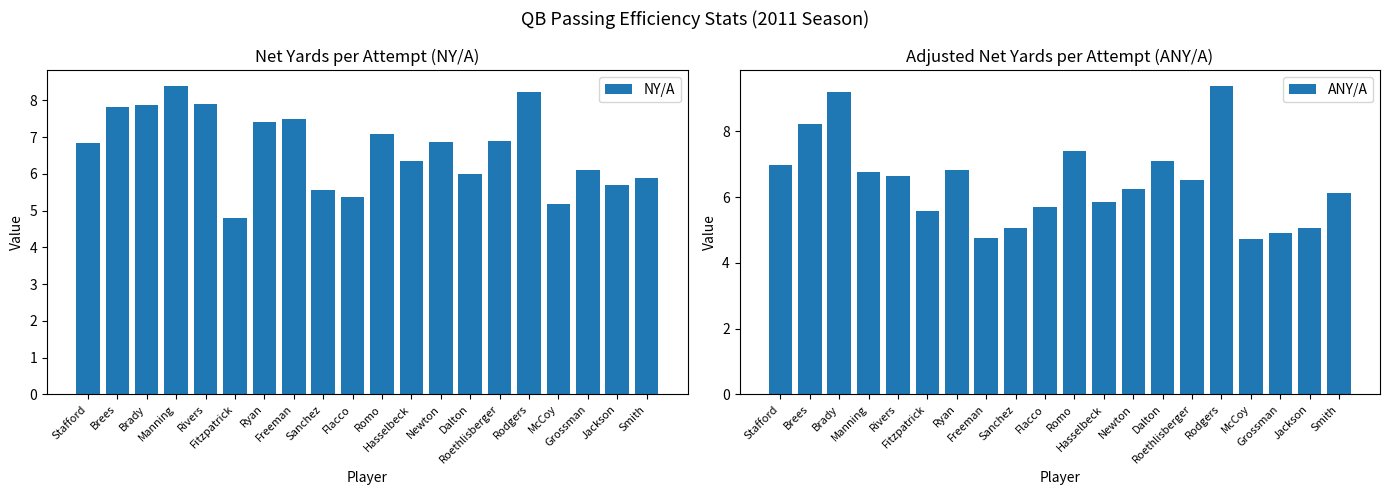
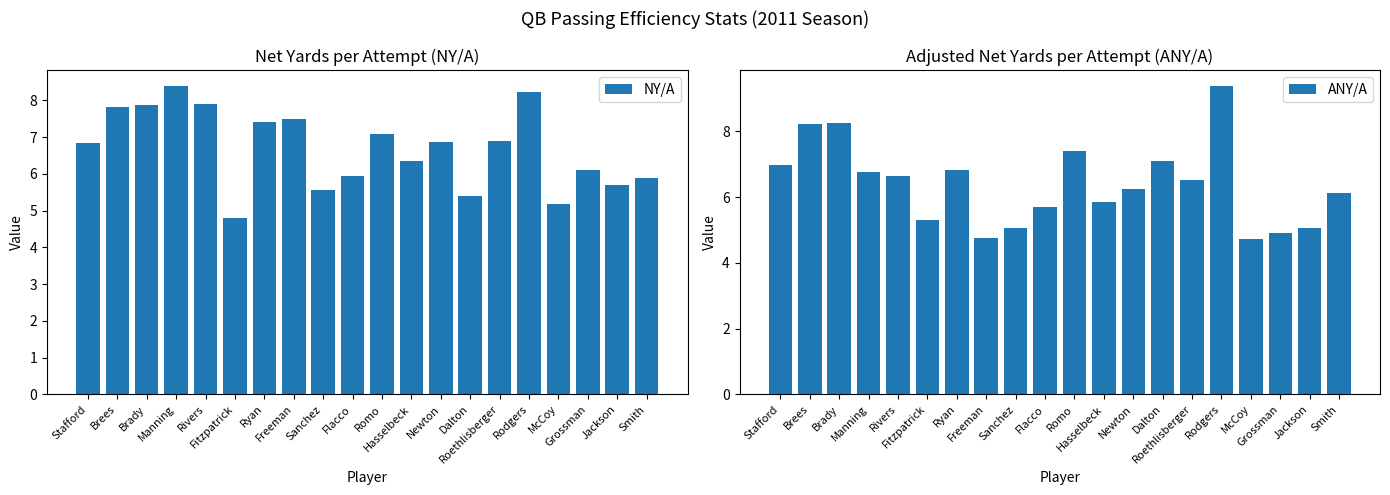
  {
    "Net Yards per Attempt (NY/A)": {
      "Stafford": 6.8,
      "Brees": 7.8,
      "Brady": 7.9,
      "Manning": 8.4,
      "Rivers": 7.9,
      "Fitzpatrick": 4.8,
      "Ryan": 7.4,
      "Freeman": 7.5,
      "Sanchez": 5.6,
-     "Flacco": 5.4,
+     "Flacco": 6.0,
      "Romo": 7.1,
      "Hasselbeck": 6.4,
      "Newton": 6.9,
-     "Dalton": 6.0,
+     "Dalton": 5.4,
      "Roethlisberger": 6.9,
      "Rodgers": 8.2,
      "McCoy": 5.2,
      "Grossman": 6.1,
      "Jackson": 5.7,
      "Smith": 5.9
    },
    "Adjusted Net Yards per Attempt (ANY/A)": {
      "Stafford": 7.0,
      "Brees": 8.2,
-     "Brady": 9.2,
+     "Brady": 8.3,
      "Manning": 6.8,
      "Rivers": 6.6,
-     "Fitzpatrick": 5.6,
+     "Fitzpatrick": 5.3,
      "Ryan": 6.8,
      "Freeman": 4.8,
      "Sanchez": 5.1,
      "Flacco": 5.7,
      "Romo": 7.4,
      "Hasselbeck": 5.9,
      "Newton": 6.2,
      "Dalton": 7.1,
      "Roethlisberger": 6.5,
      "Rodgers": 9.4,
      "McCoy": 4.7,
      "Grossman": 4.9,
      "Jackson": 5.1,
      "Smith": 6.1
    }
  }
